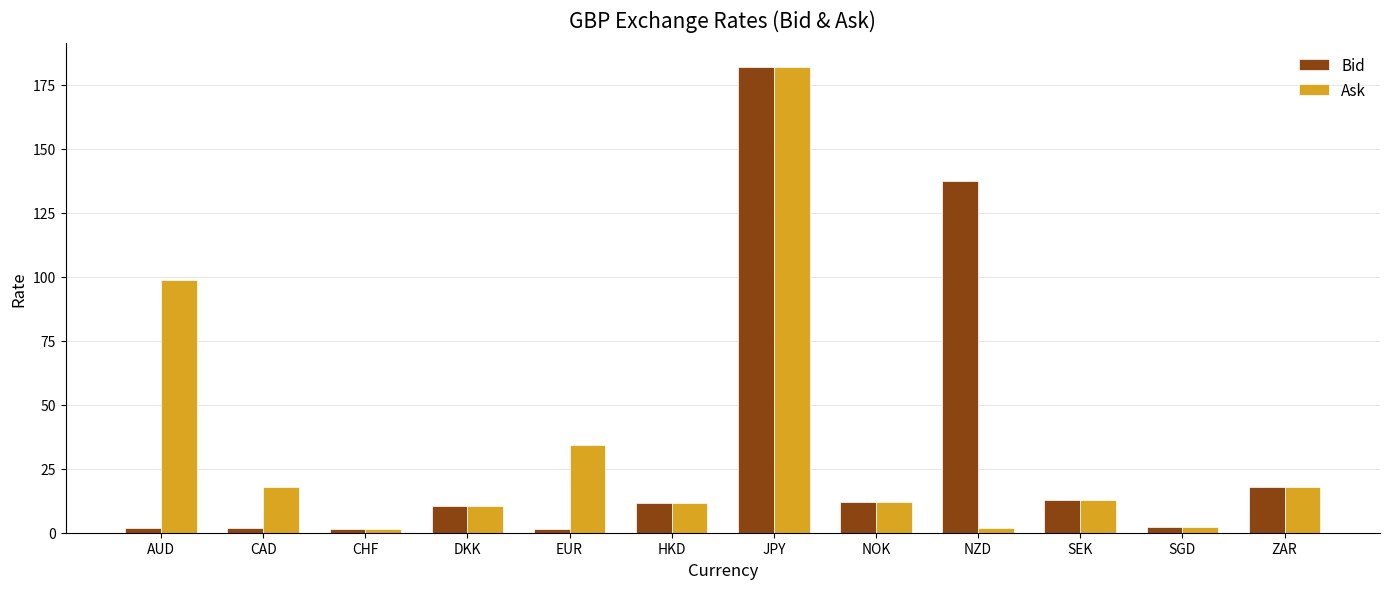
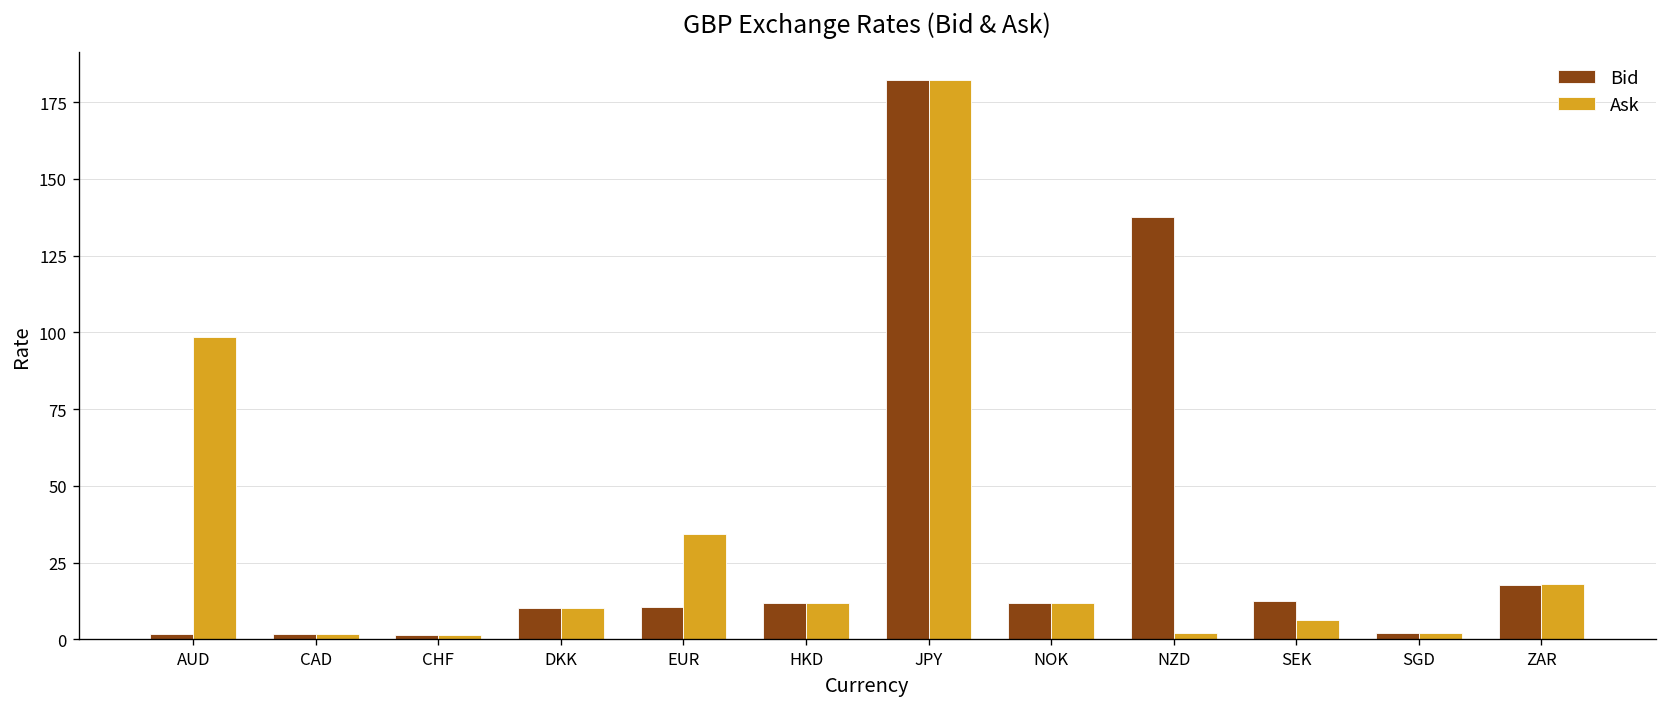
  {
    "Bid": {
      "AUD": 2,
      "CAD": 2,
      "CHF": 1,
      "DKK": 10,
-     "EUR": 1,
+     "EUR": 11,
      "HKD": 12,
      "JPY": 182,
      "NOK": 12,
      "NZD": 138,
      "SEK": 13,
      "SGD": 2,
      "ZAR": 18
    },
    "Ask": {
      "AUD": 99,
-     "CAD": 18,
+     "CAD": 2,
      "CHF": 1,
      "DKK": 10,
      "EUR": 34,
      "HKD": 12,
      "JPY": 182,
      "NOK": 12,
      "NZD": 2,
-     "SEK": 13,
+     "SEK": 6,
      "SGD": 2,
      "ZAR": 18
    }
  }
